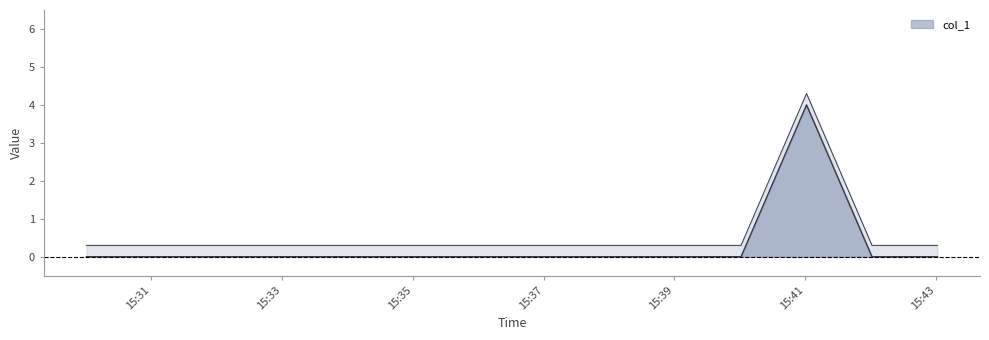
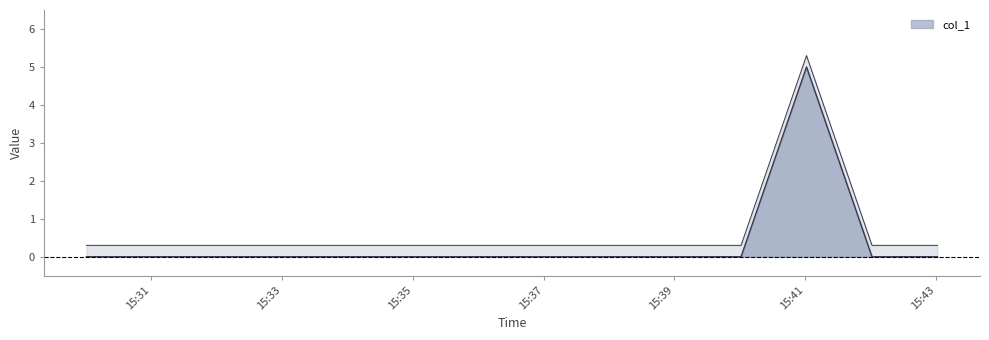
  {
    "col_1": {
      "15:31": 0,
      "15:33": 0,
      "15:35": 0,
      "15:37": 0,
      "15:39": 0,
-     "15:41": 4,
+     "15:41": 5,
      "15:43": 0
    }
  }
